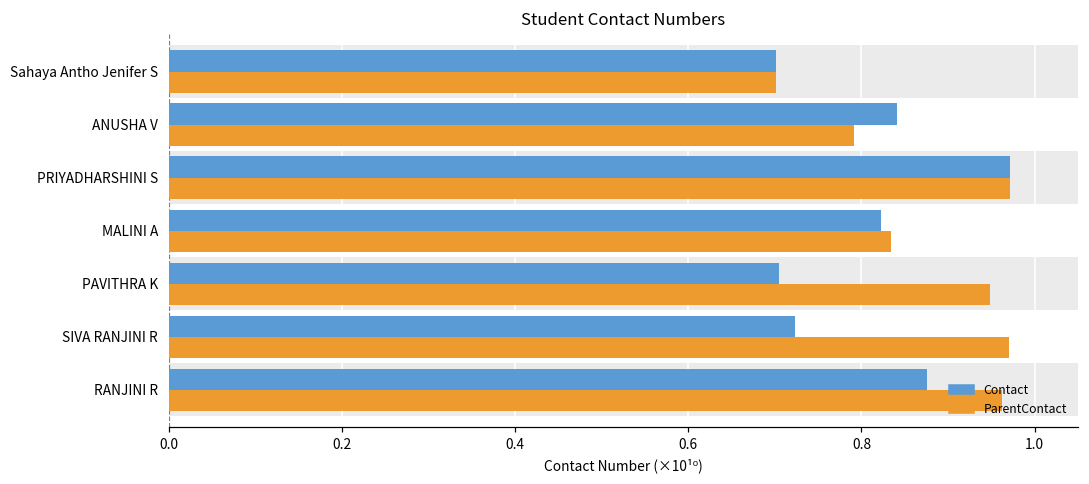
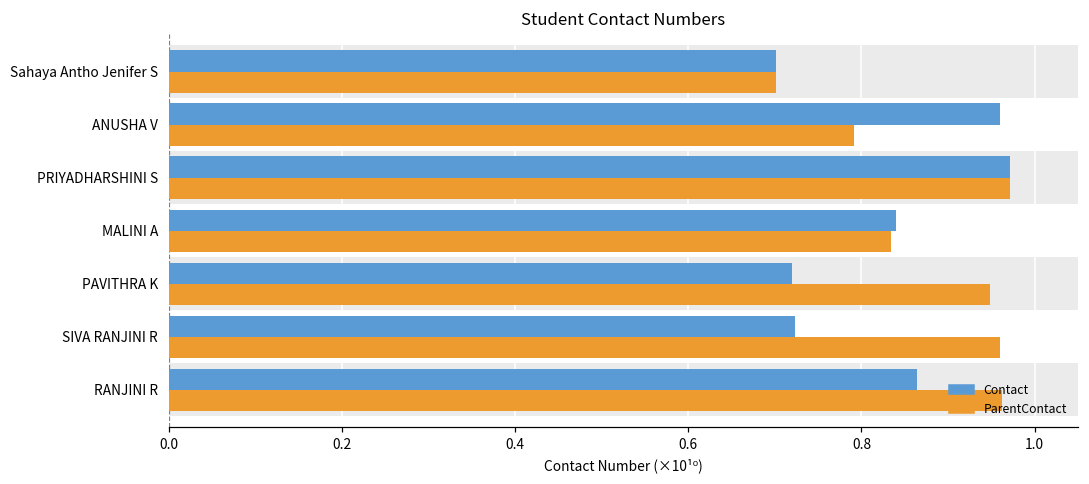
  {
    "Contact": {
      "Sahaya Antho Jenifer S": 0.70,
-     "ANUSHA V": 0.84,
+     "ANUSHA V": 0.96,
      "PRIYADHARSHINI S": 0.97,
-     "MALINI A": 0.82,
-     "PAVITHRA K": 0.70,
+     "MALINI A": 0.84,
+     "PAVITHRA K": 0.72,
      "SIVA RANJINI R": 0.72,
-     "RANJINI R": 0.88
+     "RANJINI R": 0.86
    },
    "ParentContact": {
      "Sahaya Antho Jenifer S": 0.70,
      "ANUSHA V": 0.79,
      "PRIYADHARSHINI S": 0.97,
      "MALINI A": 0.83,
      "PAVITHRA K": 0.95,
-     "SIVA RANJINI R": 0.97,
+     "SIVA RANJINI R": 0.96,
      "RANJINI R": 0.96
    }
  }
